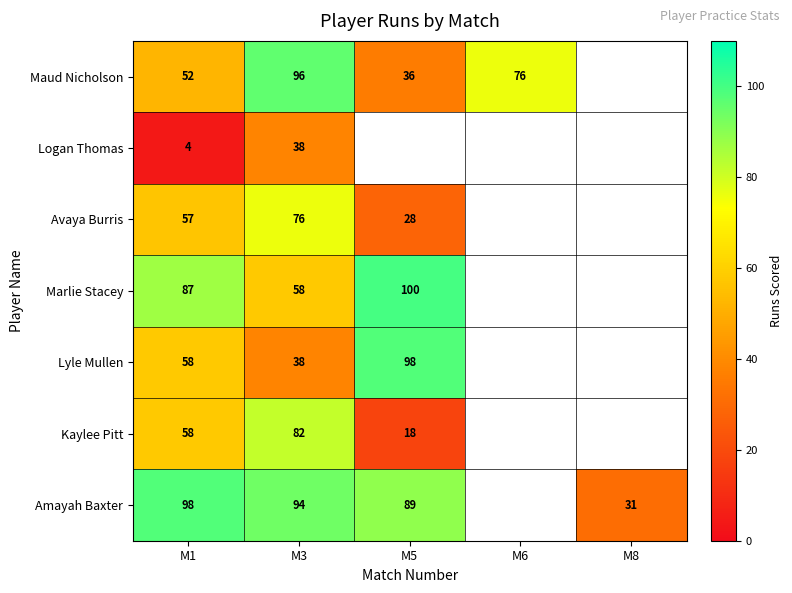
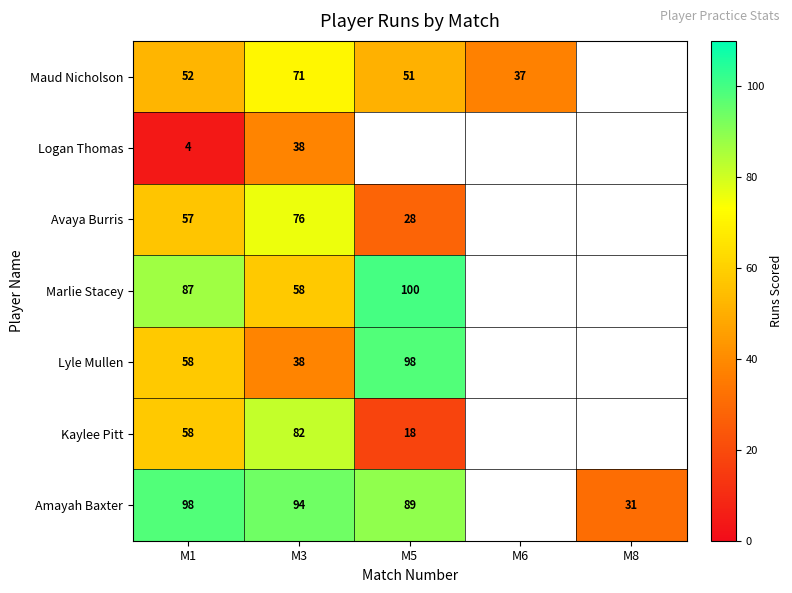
  {
    "Maud Nicholson": {
      "M1": 52,
-     "M3": 96,
-     "M5": 36,
-     "M6": 76
+     "M3": 71,
+     "M5": 51,
+     "M6": 37
    },
    "Logan Thomas": {
      "M1": 4,
      "M3": 38
    },
    "Avaya Burris": {
      "M1": 57,
      "M3": 76,
      "M5": 28
    },
    "Marlie Stacey": {
      "M1": 87,
      "M3": 58,
      "M5": 100
    },
    "Lyle Mullen": {
      "M1": 58,
      "M3": 38,
      "M5": 98
    },
    "Kaylee Pitt": {
      "M1": 58,
      "M3": 82,
      "M5": 18
    },
    "Amayah Baxter": {
      "M1": 98,
      "M3": 94,
      "M5": 89,
      "M8": 31
    }
  }
